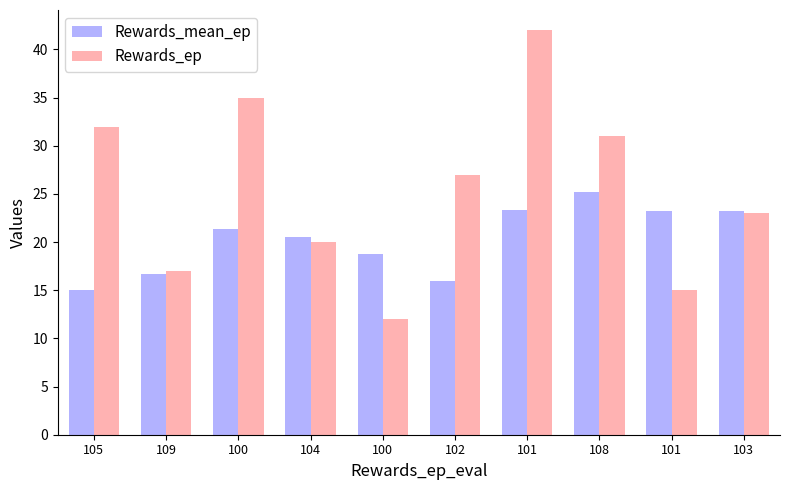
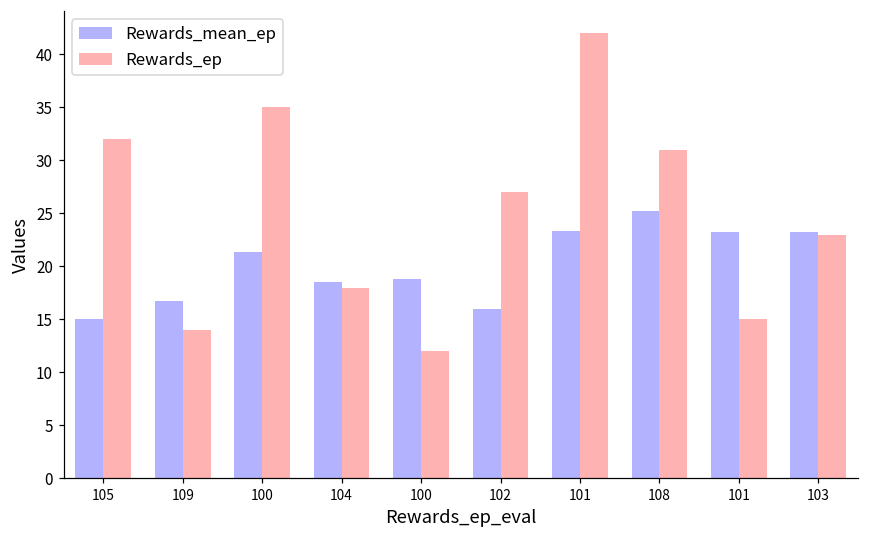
  {
    "Rewards_mean_ep": {
      "105": 15,
      "109": 17,
-     "104": 21,
+     "104": 19,
      "102": 16,
      "108": 25,
      "103": 23
    },
    "Rewards_ep": {
      "105": 32,
-     "109": 17,
-     "104": 20,
+     "109": 14,
+     "104": 18,
      "102": 27,
      "108": 31,
      "103": 23
    }
  }
